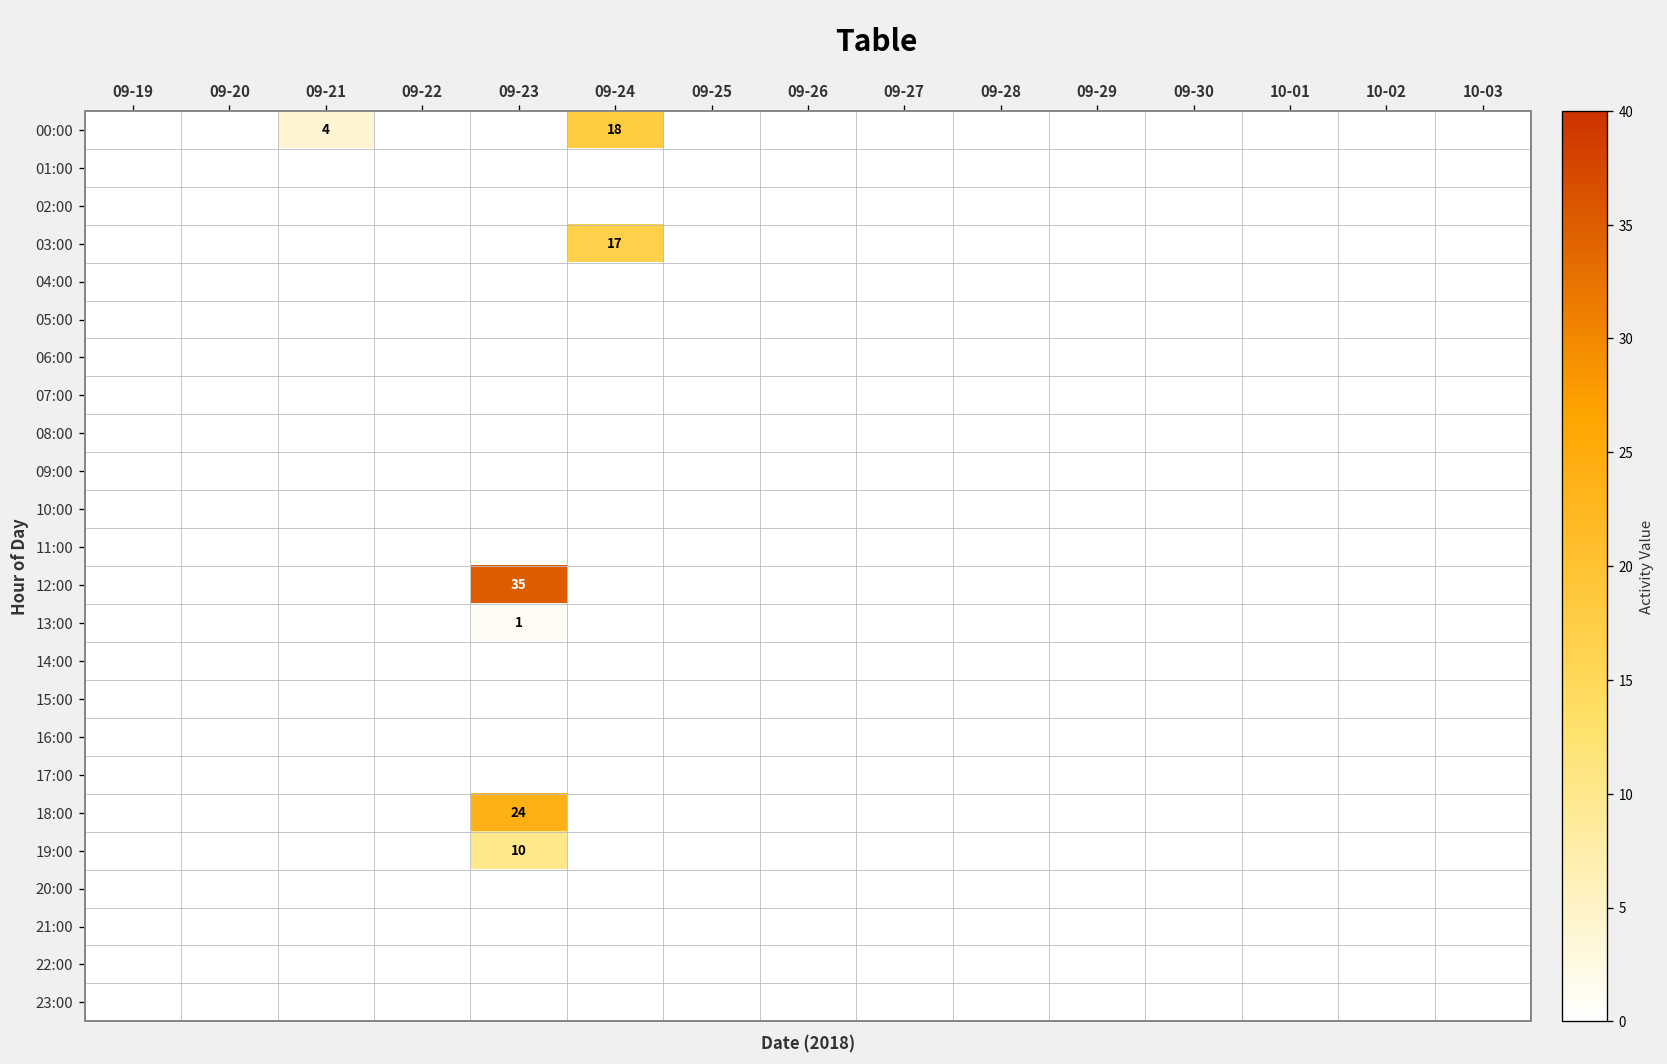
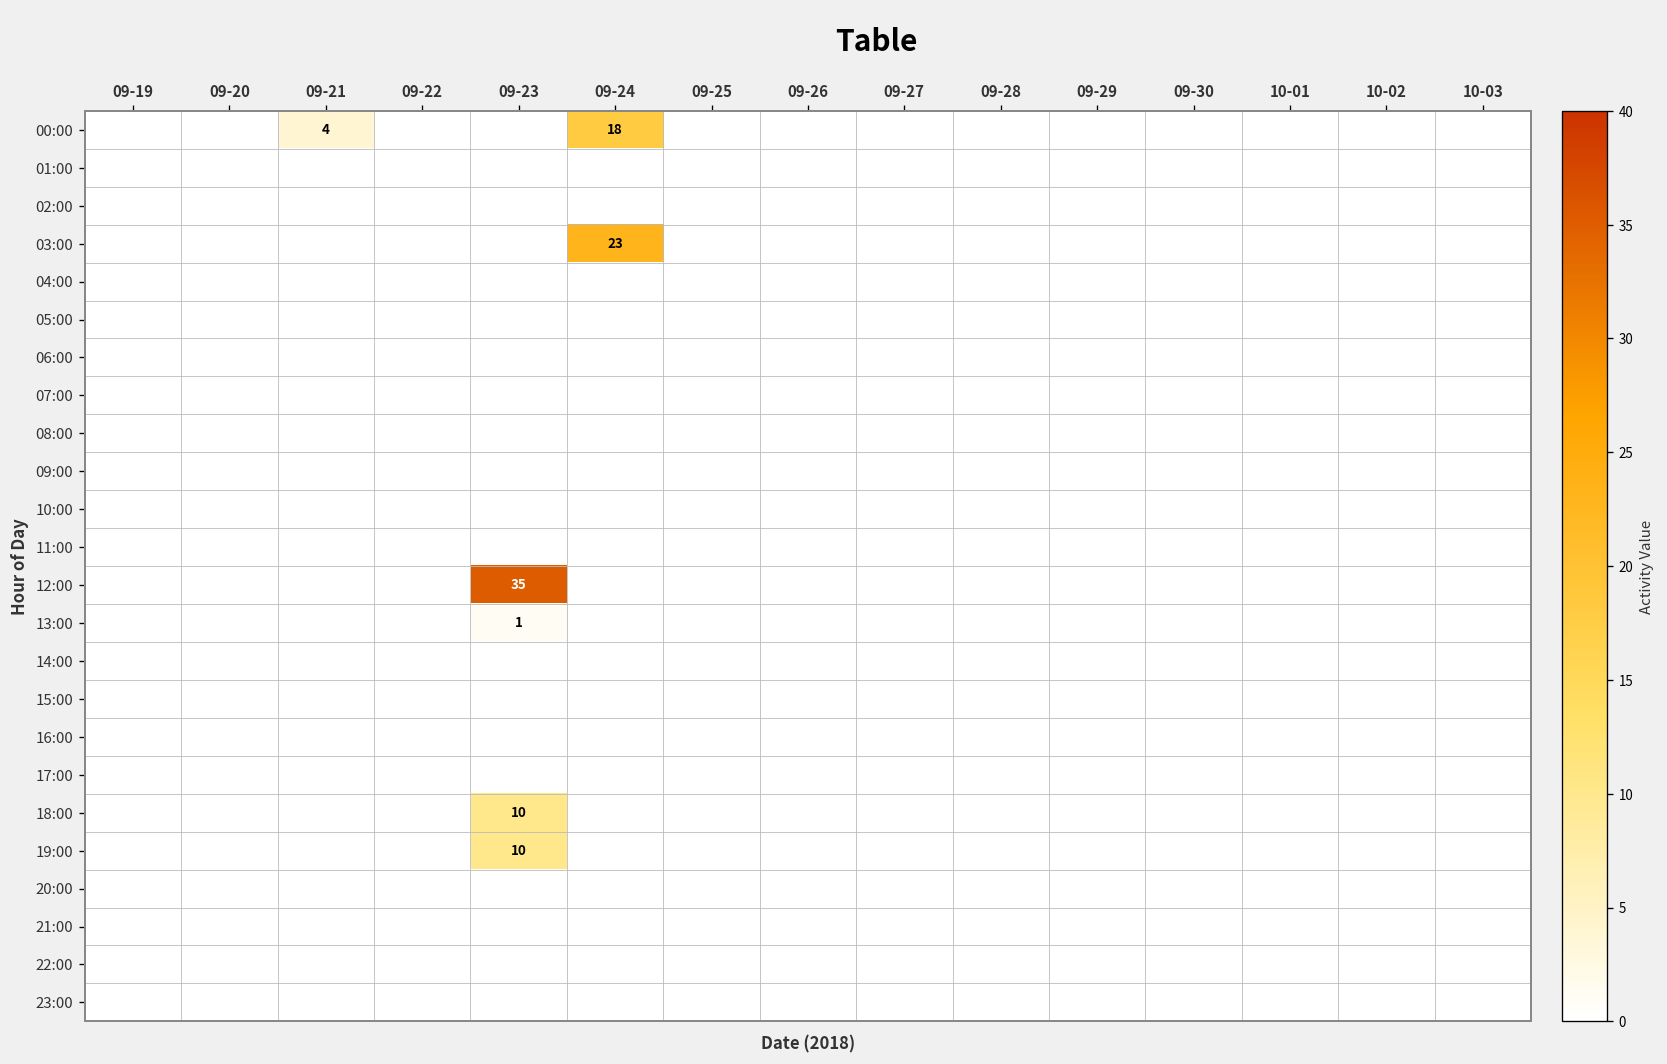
  {
    "00:00": {
      "09-21": 4,
      "09-24": 18
    },
    "03:00": {
-     "09-24": 17
+     "09-24": 23
    },
    "12:00": {
      "09-23": 35
    },
    "13:00": {
      "09-23": 1
    },
    "18:00": {
-     "09-23": 24
+     "09-23": 10
    },
    "19:00": {
      "09-23": 10
    }
  }
